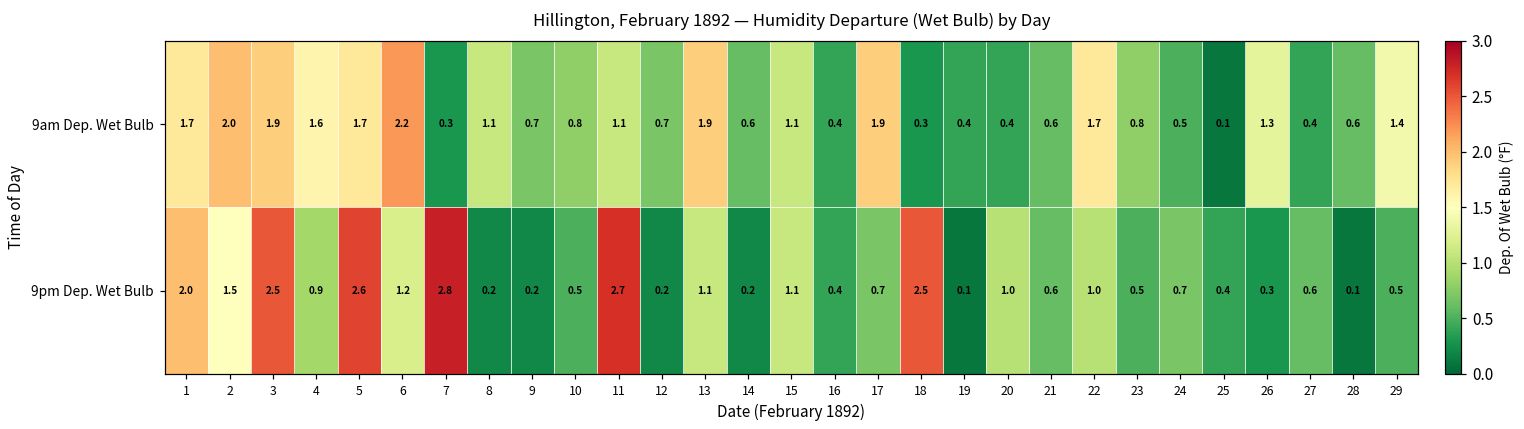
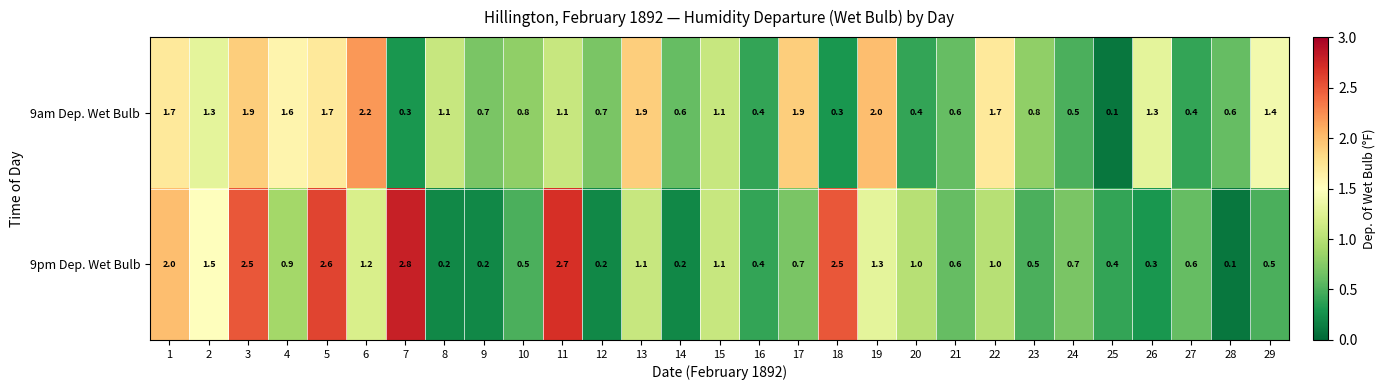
  {
    "9am Dep. Wet Bulb": {
      "1": 1.7,
-     "2": 2.0,
+     "2": 1.3,
      "3": 1.9,
      "4": 1.6,
      "5": 1.7,
      "6": 2.2,
      "7": 0.3,
      "8": 1.1,
      "9": 0.7,
      "10": 0.8,
      "11": 1.1,
      "12": 0.7,
      "13": 1.9,
      "14": 0.6,
      "15": 1.1,
      "16": 0.4,
      "17": 1.9,
      "18": 0.3,
-     "19": 0.4,
+     "19": 2.0,
      "20": 0.4,
      "21": 0.6,
      "22": 1.7,
      "23": 0.8,
      "24": 0.5,
      "25": 0.1,
      "26": 1.3,
      "27": 0.4,
      "28": 0.6,
      "29": 1.4
    },
    "9pm Dep. Wet Bulb": {
      "1": 2.0,
      "2": 1.5,
      "3": 2.5,
      "4": 0.9,
      "5": 2.6,
      "6": 1.2,
      "7": 2.8,
      "8": 0.2,
      "9": 0.2,
      "10": 0.5,
      "11": 2.7,
      "12": 0.2,
      "13": 1.1,
      "14": 0.2,
      "15": 1.1,
      "16": 0.4,
      "17": 0.7,
      "18": 2.5,
-     "19": 0.1,
+     "19": 1.3,
      "20": 1.0,
      "21": 0.6,
      "22": 1.0,
      "23": 0.5,
      "24": 0.7,
      "25": 0.4,
      "26": 0.3,
      "27": 0.6,
      "28": 0.1,
      "29": 0.5
    }
  }
